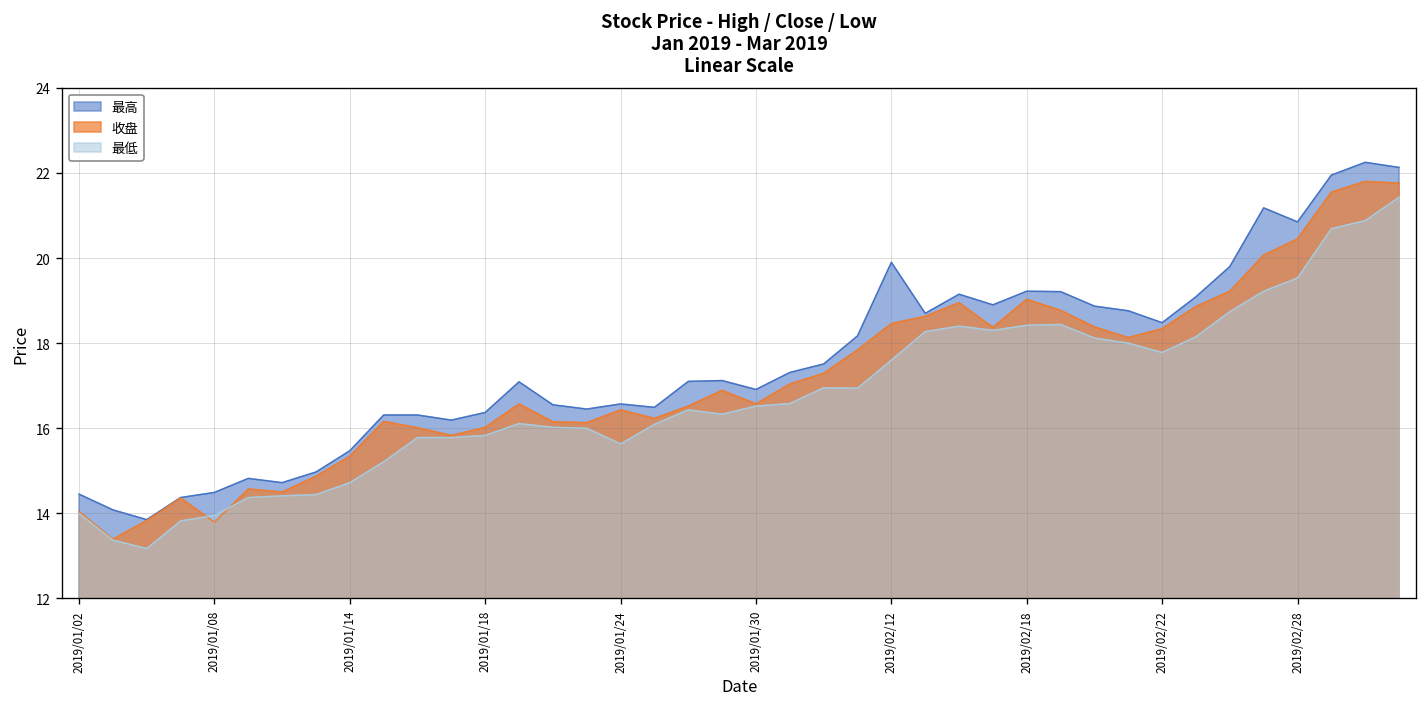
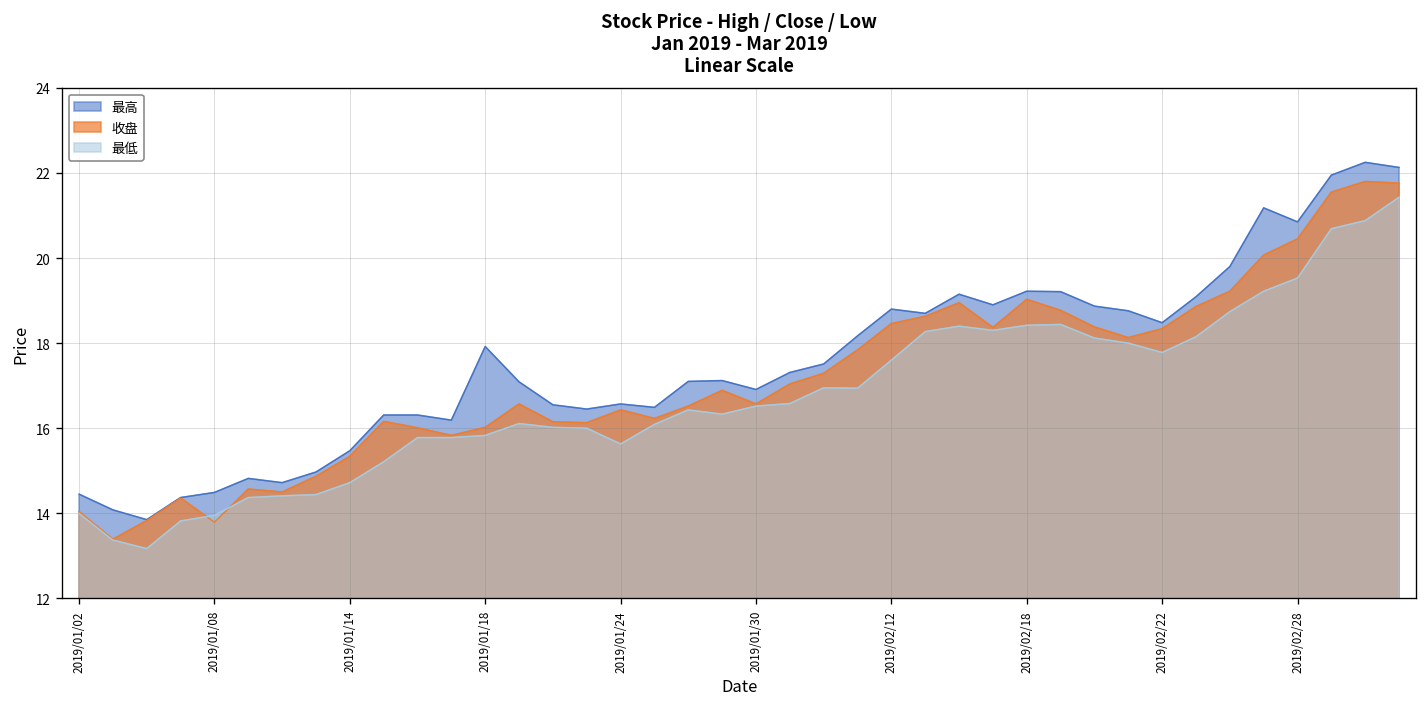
  {
    "最高": {
      "2019/01/02": 14.5,
      "2019/01/08": 14.5,
      "2019/01/14": 15.5,
-     "2019/01/18": 16.4,
+     "2019/01/18": 17.9,
      "2019/01/24": 16.6,
      "2019/01/30": 16.9,
-     "2019/02/12": 19.9,
+     "2019/02/12": 18.8,
      "2019/02/18": 19.2,
      "2019/02/22": 18.5,
      "2019/02/28": 20.9
    },
    "收盘": {
      "2019/01/08": 13.8,
      "2019/01/14": 15.3,
      "2019/01/18": 16.0,
      "2019/01/24": 16.4,
      "2019/02/12": 18.5,
      "2019/02/18": 19.0,
      "2019/02/22": 18.3,
      "2019/02/28": 20.5
    },
    "最低": {
      "2019/01/08": 14.0,
      "2019/01/14": 14.7,
      "2019/01/18": 15.8,
      "2019/01/24": 15.6,
      "2019/02/12": 17.6,
      "2019/02/18": 18.4,
      "2019/02/22": 17.8,
      "2019/02/28": 19.5
    }
  }
